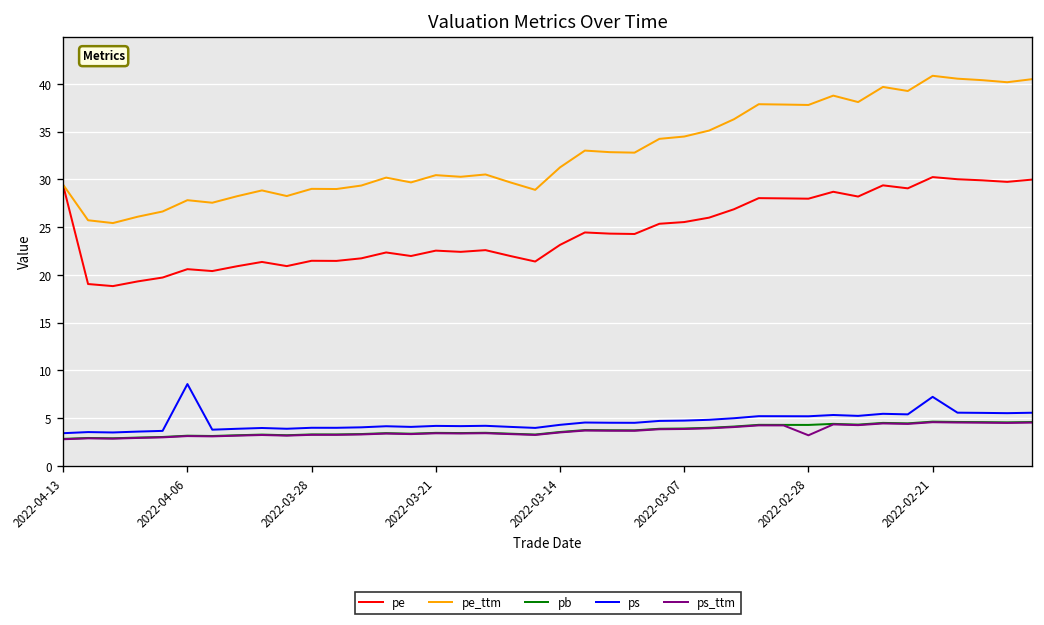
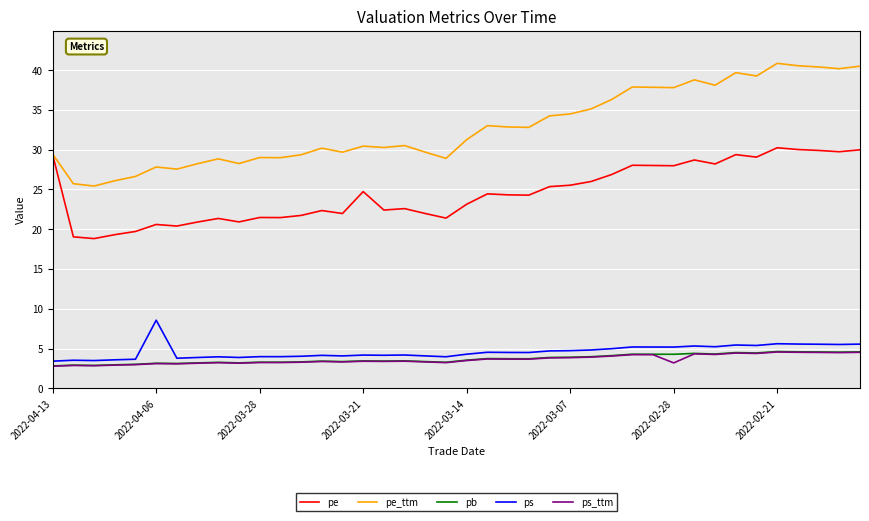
  {
    "pe": {
      "2022-04-06": 21,
      "2022-03-28": 21,
-     "2022-03-21": 23,
+     "2022-03-21": 25,
      "2022-03-14": 23,
      "2022-03-07": 26,
      "2022-02-28": 28,
      "2022-02-21": 30
    },
    "pe_ttm": {
      "2022-04-06": 28,
      "2022-03-28": 29,
      "2022-03-21": 30,
      "2022-03-14": 31,
      "2022-03-07": 34,
      "2022-02-28": 38,
      "2022-02-21": 41
    },
    "pb": {
      "2022-02-28": 4
    },
    "ps": {
      "2022-04-13": 3,
      "2022-04-06": 9,
      "2022-03-28": 4,
      "2022-03-21": 4,
      "2022-03-14": 4,
      "2022-03-07": 5,
      "2022-02-28": 5,
-     "2022-02-21": 7
+     "2022-02-21": 6
    },
    "ps_ttm": {
      "2022-02-28": 3
    }
  }
